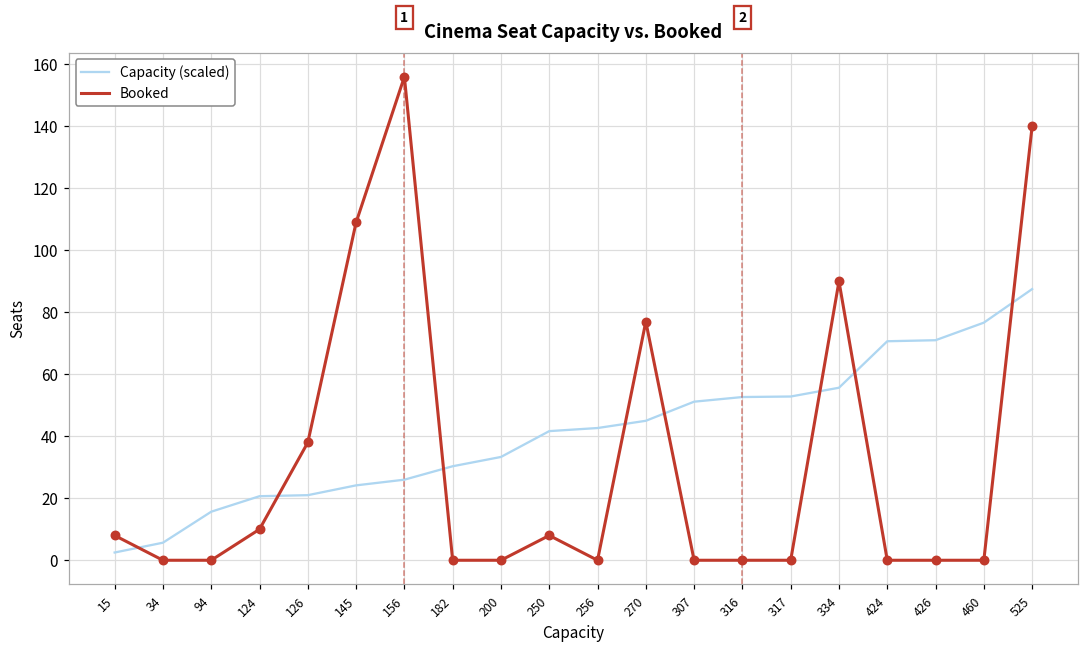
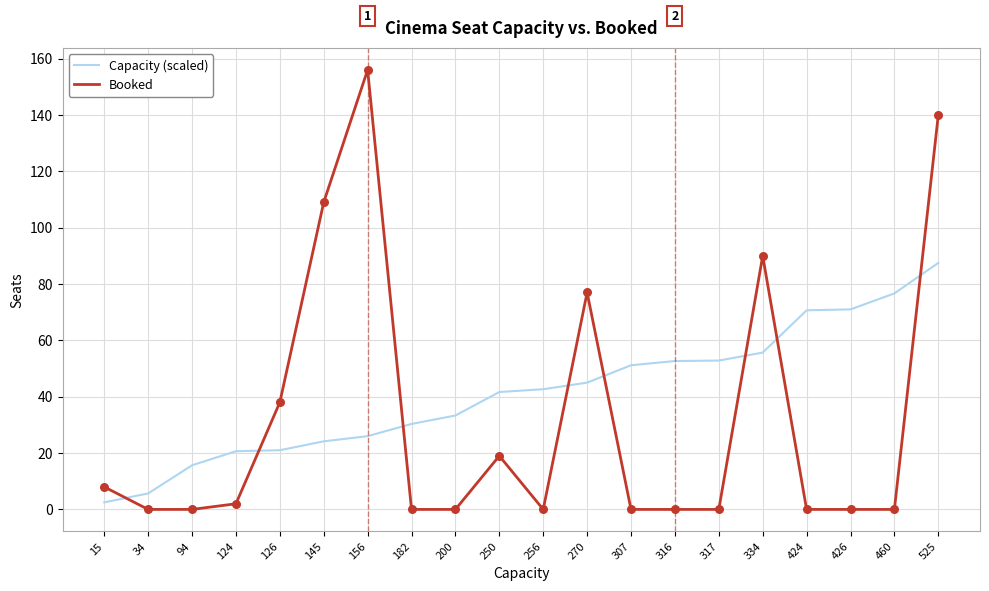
  {
    "Capacity (scaled)": {
      "15": 3,
      "34": 6,
      "94": 16,
      "124": 21,
      "126": 21,
      "145": 24,
      "156": 26,
      "182": 30,
      "200": 33,
      "250": 42,
      "256": 43,
      "270": 45,
      "307": 51,
      "316": 53,
      "317": 53,
      "334": 56,
      "424": 71,
      "426": 71,
      "460": 77,
      "525": 88
    },
    "Booked": {
      "15": 8,
      "34": 0,
      "94": 0,
-     "124": 10,
+     "124": 2,
      "126": 38,
      "145": 109,
      "156": 156,
      "182": 0,
      "200": 0,
-     "250": 8,
+     "250": 19,
      "256": 0,
      "270": 77,
      "307": 0,
      "316": 0,
      "317": 0,
      "334": 90,
      "424": 0,
      "426": 0,
      "460": 0,
      "525": 140
    }
  }
